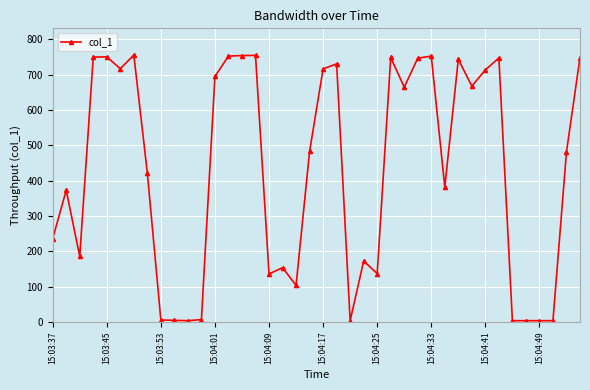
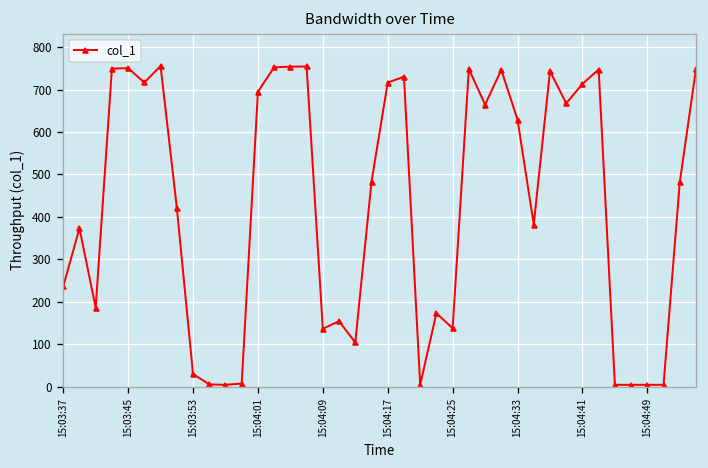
  {
    "15:03:37": 240,
    "15:03:45": 750,
-   "15:03:53": 10,
+   "15:03:53": 30,
    "15:04:01": 690,
    "15:04:09": 140,
    "15:04:17": 720,
    "15:04:25": 140,
-   "15:04:33": 750,
+   "15:04:33": 630,
    "15:04:41": 710,
    "15:04:49": 0
  }
